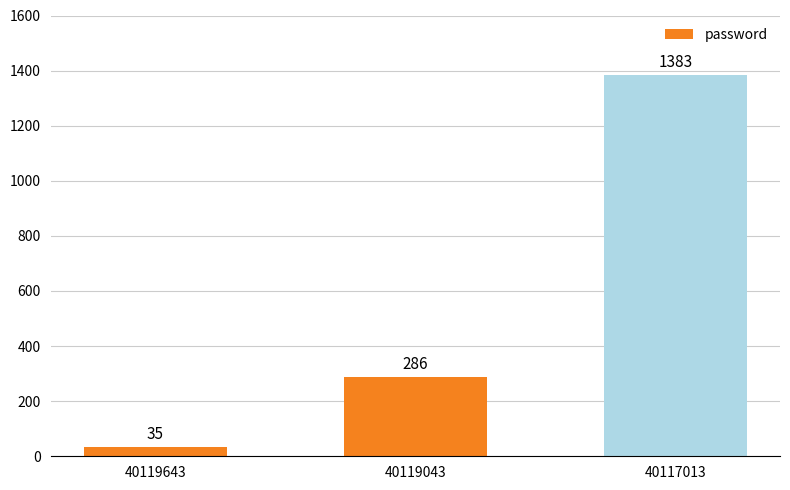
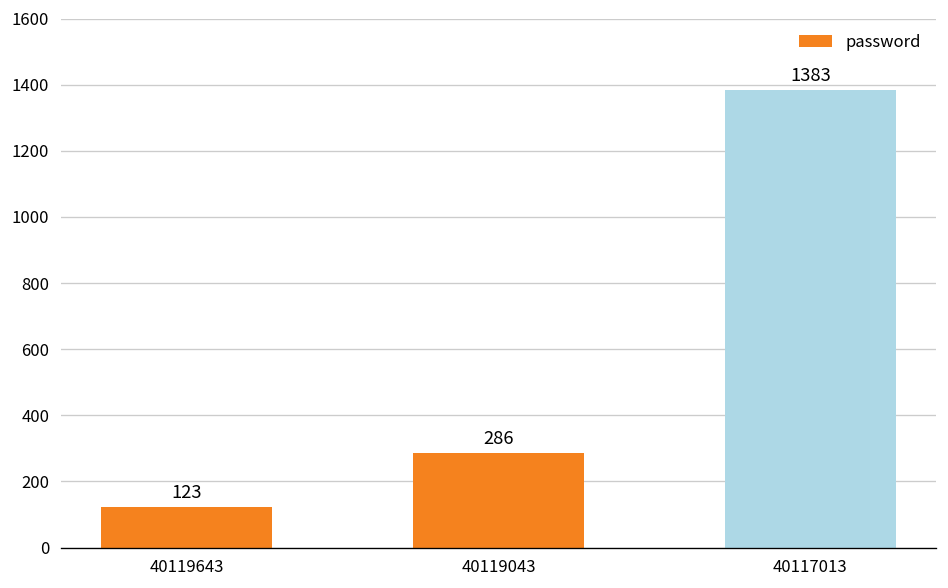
  {
-   "40119643": 35,
+   "40119643": 123,
    "40119043": 286,
    "40117013": 1383
  }
